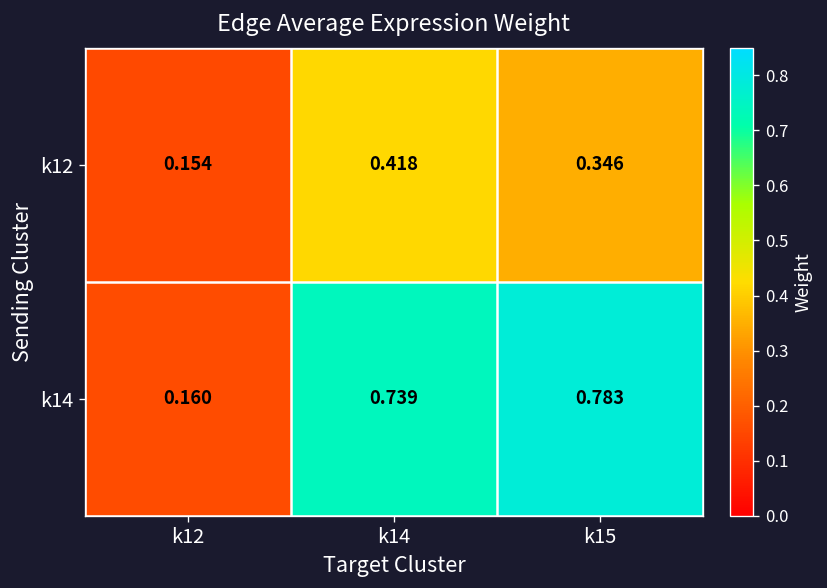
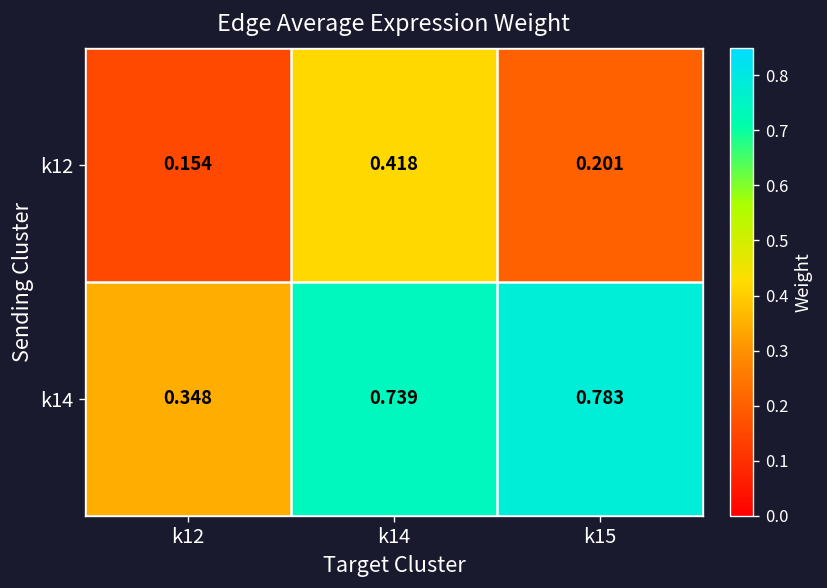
  {
    "k12": {
      "k12": 0.154,
      "k14": 0.418,
-     "k15": 0.346
+     "k15": 0.201
    },
    "k14": {
-     "k12": 0.160,
+     "k12": 0.348,
      "k14": 0.739,
      "k15": 0.783
    }
  }
